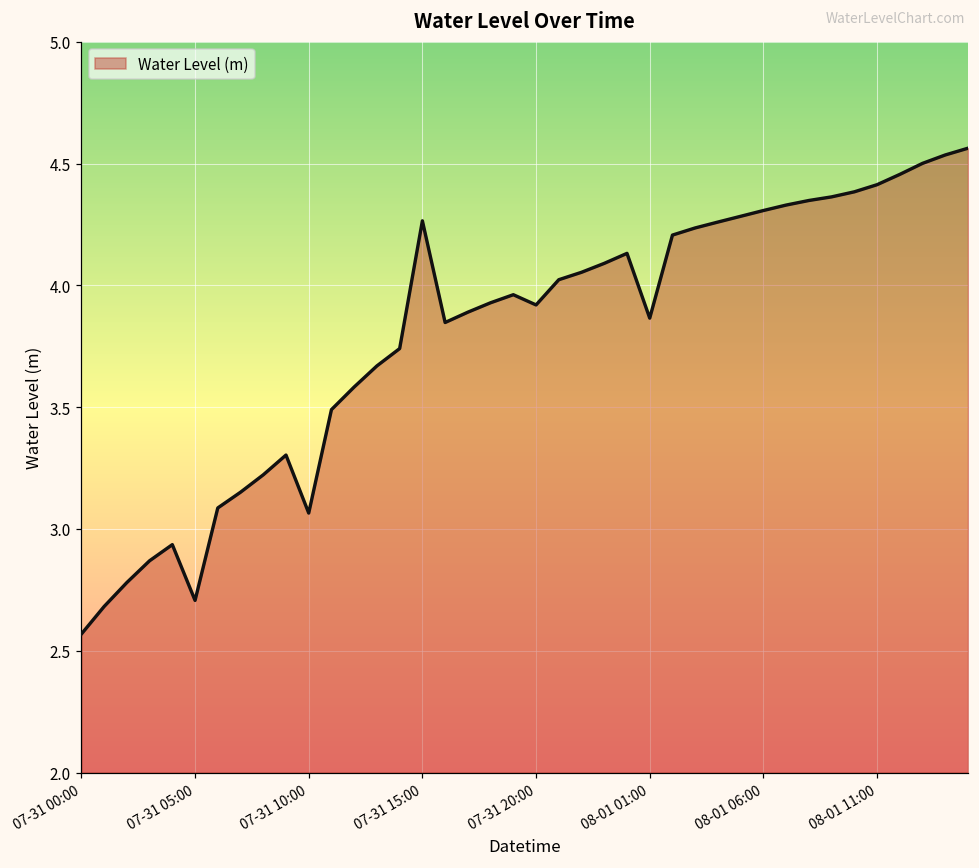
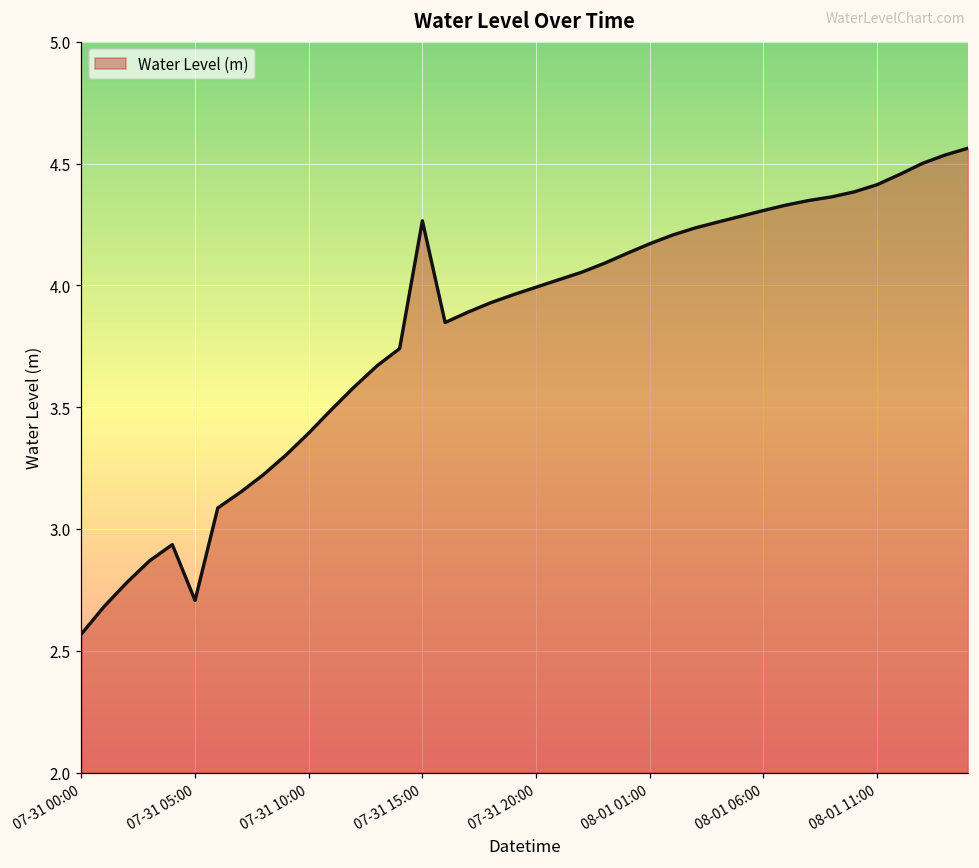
  {
    "07-31 00:00": 2.57,
    "07-31 05:00": 2.71,
-   "07-31 10:00": 3.07,
+   "07-31 10:00": 3.39,
    "07-31 15:00": 4.26,
-   "07-31 20:00": 3.92,
-   "08-01 01:00": 3.87,
+   "07-31 20:00": 3.99,
+   "08-01 01:00": 4.17,
    "08-01 06:00": 4.31,
    "08-01 11:00": 4.41
  }
